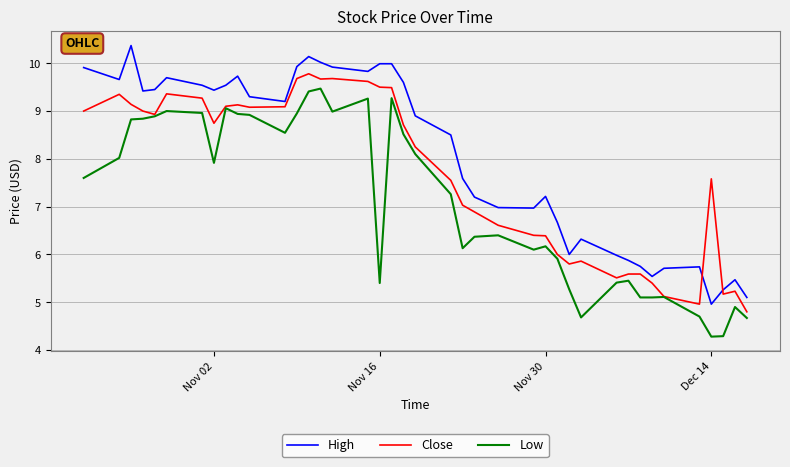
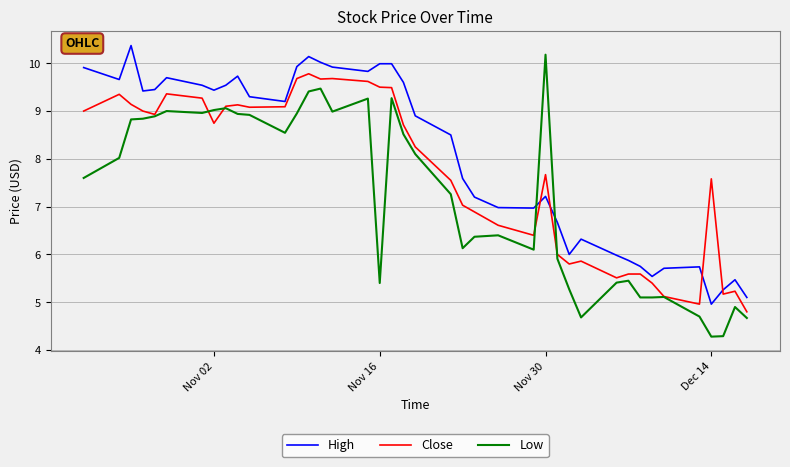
  {
    "High": {
      "Nov 02": 9.4,
      "Nov 16": 10.0,
      "Nov 30": 7.2,
      "Dec 14": 5.0
    },
    "Close": {
      "Nov 02": 8.7,
      "Nov 16": 9.5,
-     "Nov 30": 6.4,
+     "Nov 30": 7.7,
      "Dec 14": 7.6
    },
    "Low": {
-     "Nov 02": 7.9,
+     "Nov 02": 9.0,
      "Nov 16": 5.4,
-     "Nov 30": 6.2,
+     "Nov 30": 10.2,
      "Dec 14": 4.3
    }
  }
